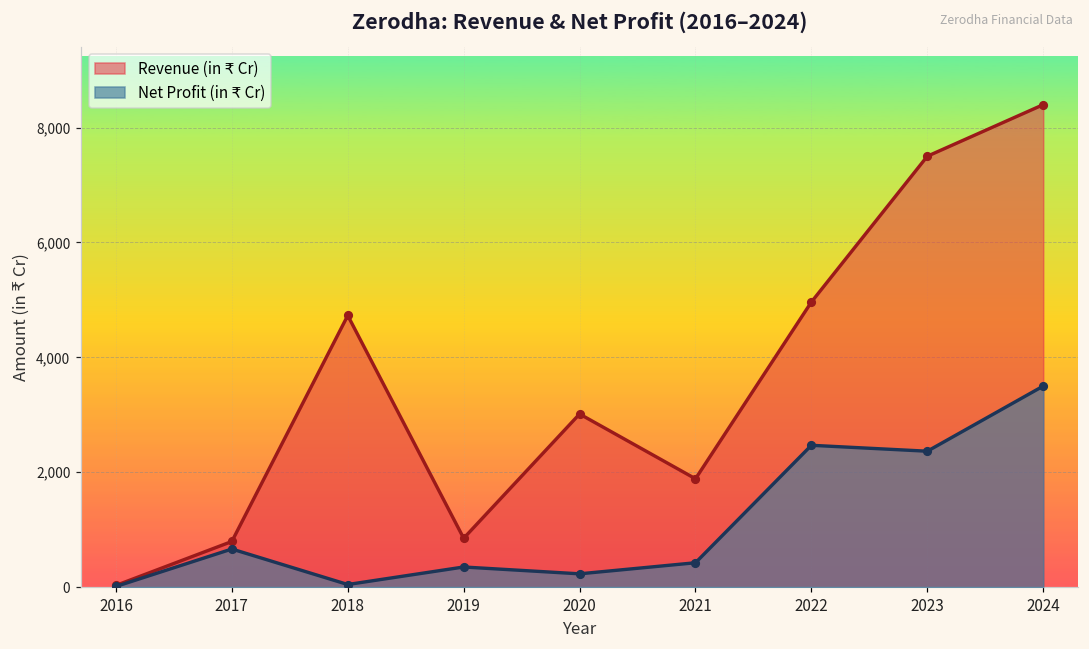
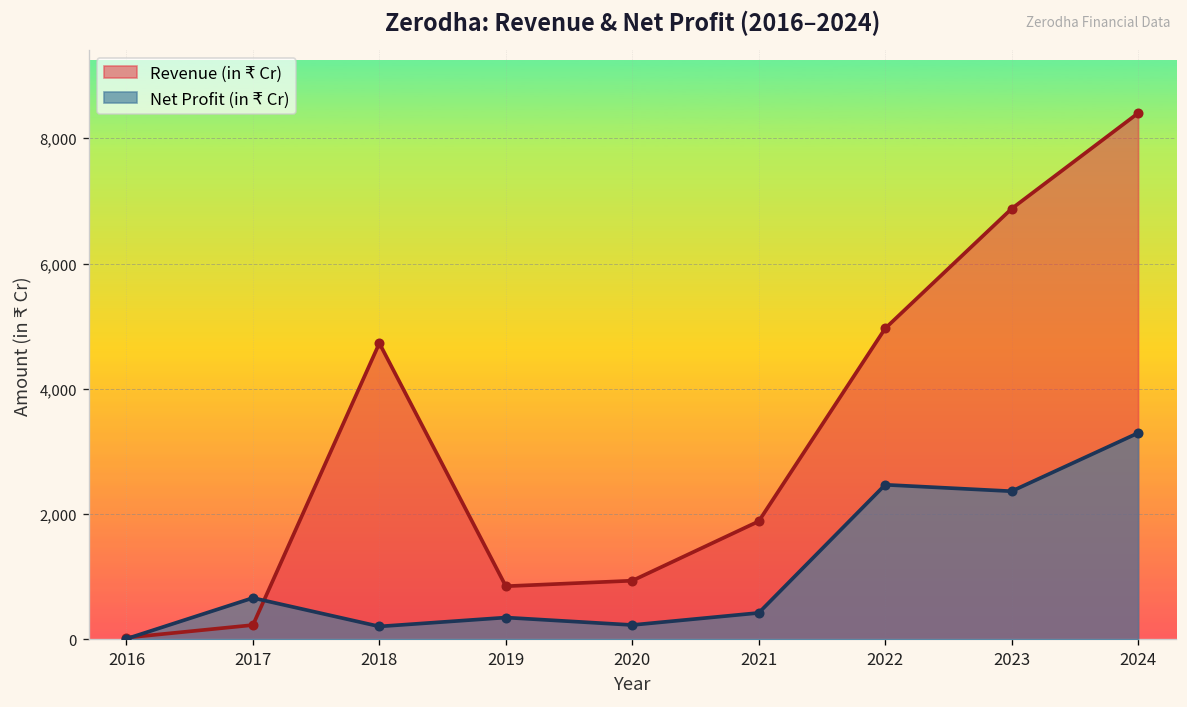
  {
    "Revenue (in ₹ Cr)": {
-     "2017": "800",
+     "2017": "200",
      "2018": "4,700",
      "2019": "900",
-     "2020": "3,000",
+     "2020": "900",
      "2021": "1,900",
      "2022": "5,000",
-     "2023": "7,500",
+     "2023": "6,900",
      "2024": "8,400"
    },
    "Net Profit (in ₹ Cr)": {
      "2017": "700",
-     "2018": "0",
+     "2018": "200",
      "2019": "400",
      "2020": "200",
      "2021": "400",
      "2022": "2,500",
      "2023": "2,400",
-     "2024": "3,500"
+     "2024": "3,300"
    }
  }
